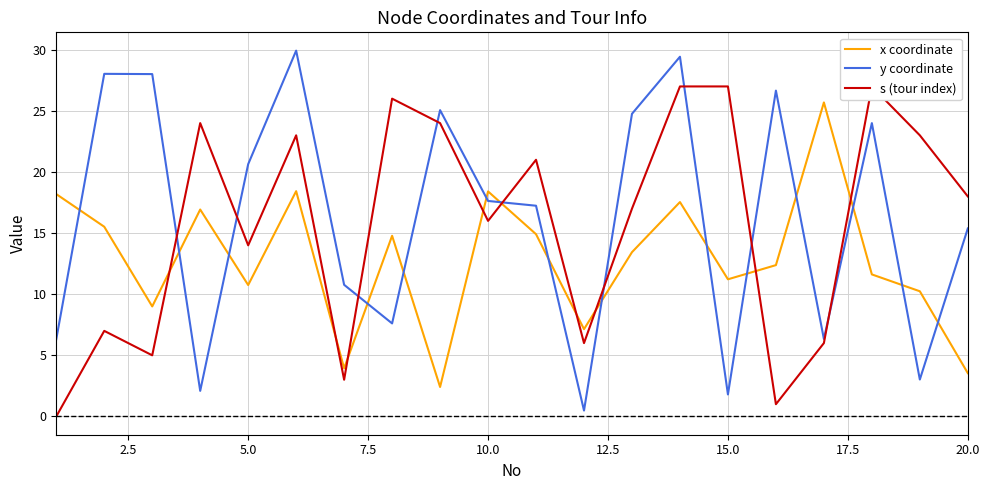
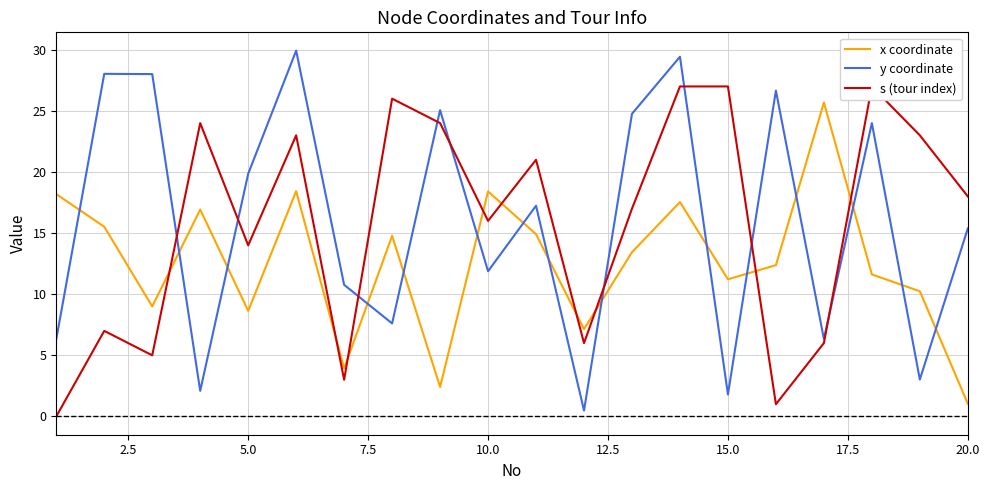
  {
    "x coordinate": {
-     "5.0": 10.8,
+     "5.0": 8.6,
      "10.0": 18.4,
      "15.0": 11.2,
-     "20.0": 3.5
+     "20.0": 1.0
    },
    "y coordinate": {
-     "5.0": 20.6,
-     "10.0": 17.6,
+     "5.0": 19.9,
+     "10.0": 11.9,
      "15.0": 1.8,
      "20.0": 15.4
    },
    "s (tour index)": {
      "5.0": 14.0,
      "10.0": 16.0,
      "15.0": 27.0,
      "20.0": 18.0
    }
  }
